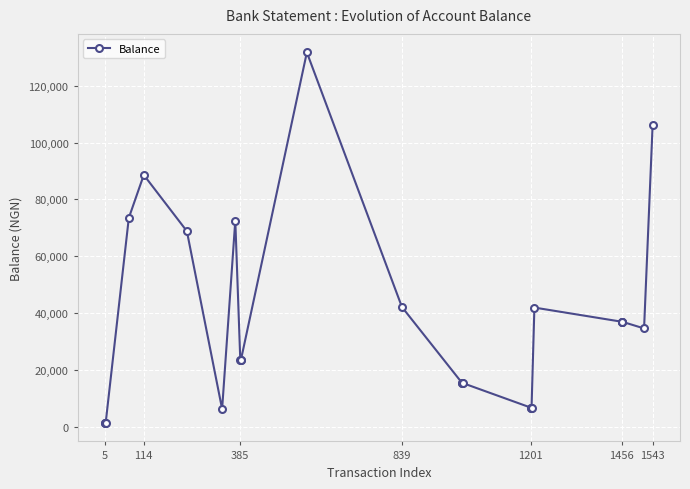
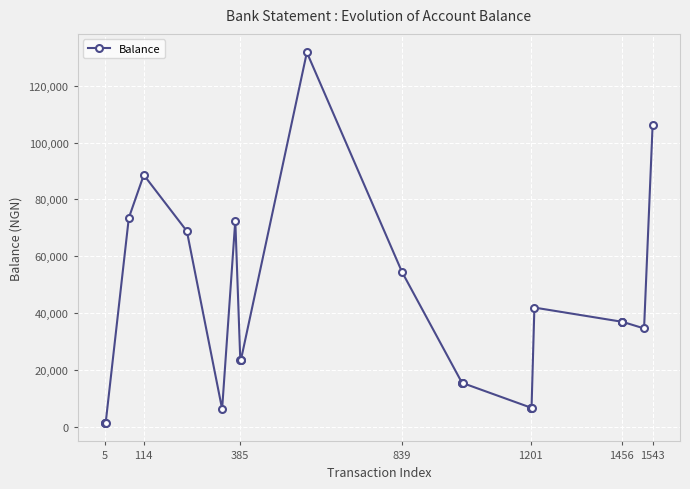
  {
    "5": "2,000",
    "114": "89,000",
    "385": "24,000",
-   "839": "42,000",
+   "839": "55,000",
    "1201": "7,000",
    "1456": "37,000",
    "1543": "106,000"
  }
